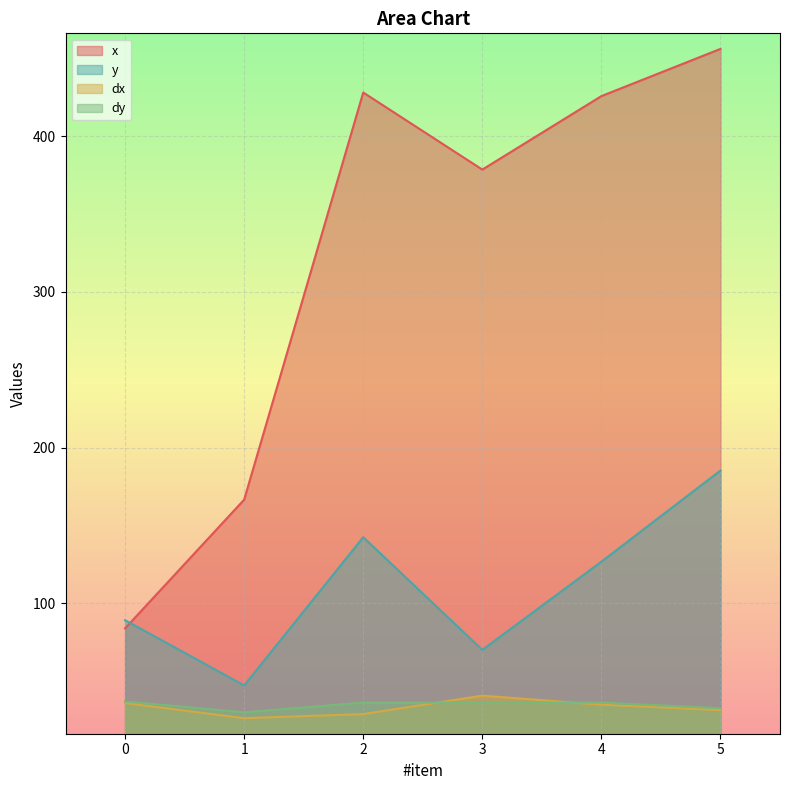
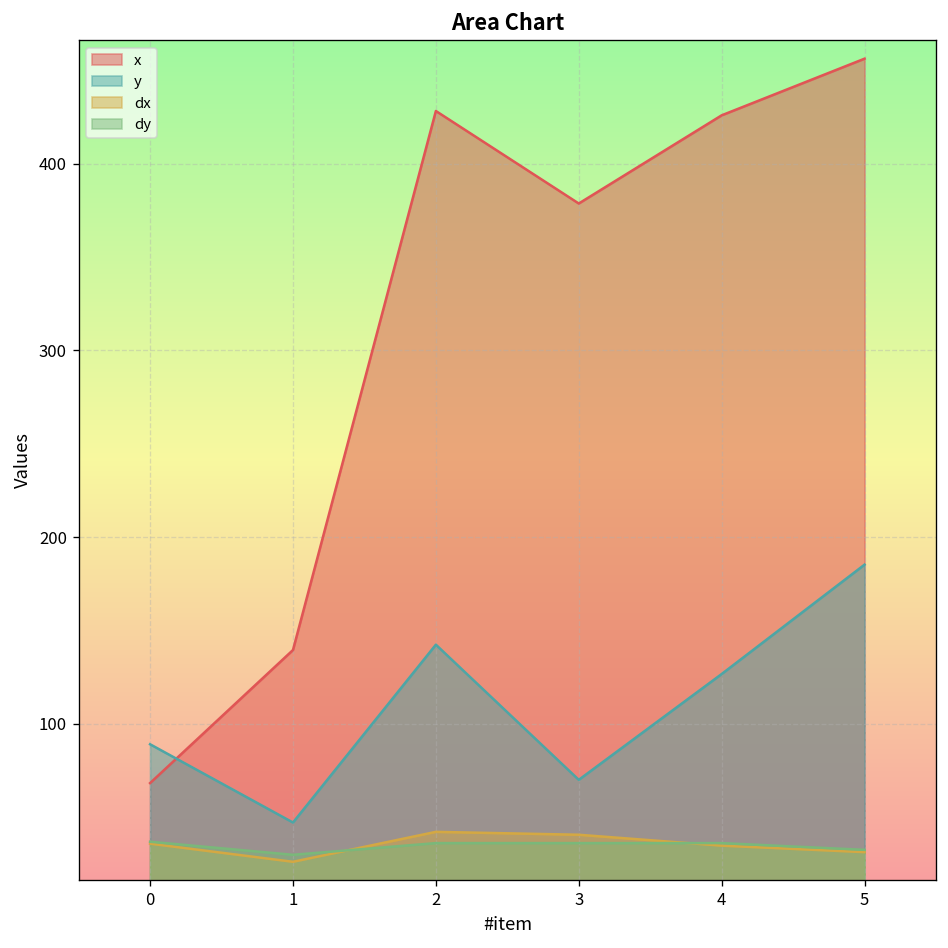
  {
    "x": {
-     "0": 84,
-     "1": 167,
+     "0": 68,
+     "1": 140,
      "2": 428,
      "3": 379,
      "4": 426,
      "5": 456
    },
    "dx": {
      "1": 26,
-     "2": 29,
+     "2": 42,
      "3": 41
    }
  }
